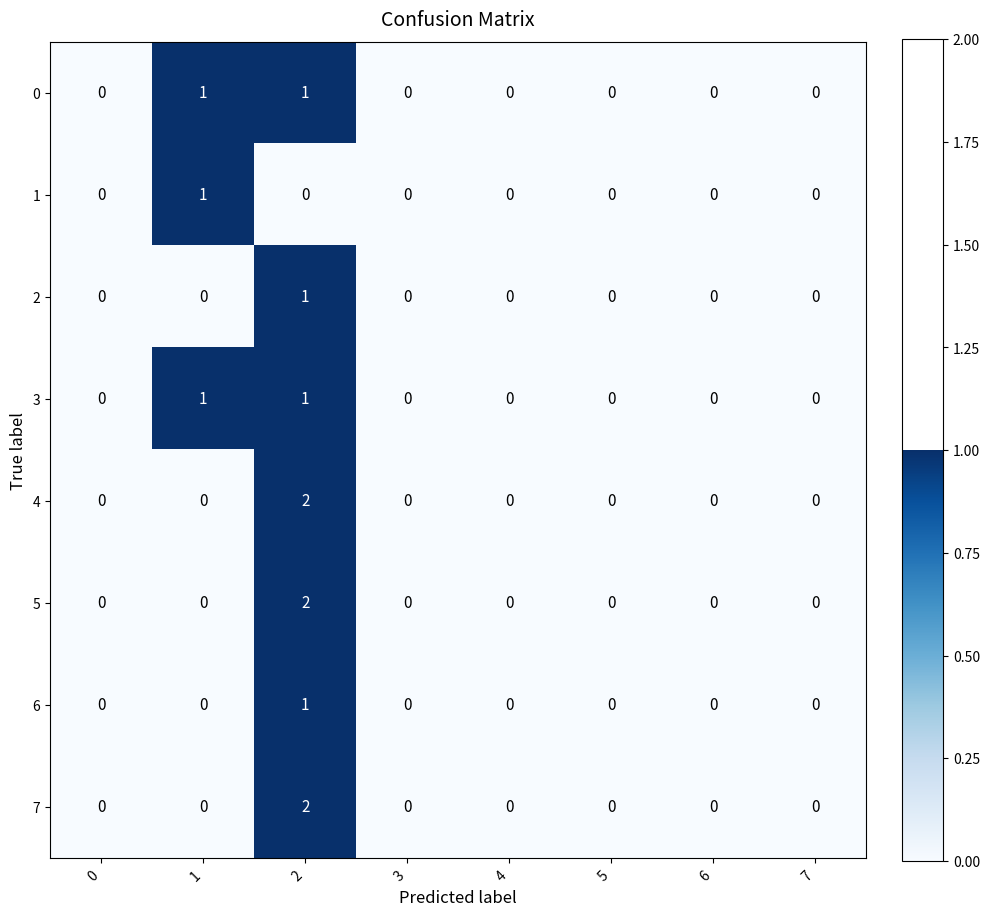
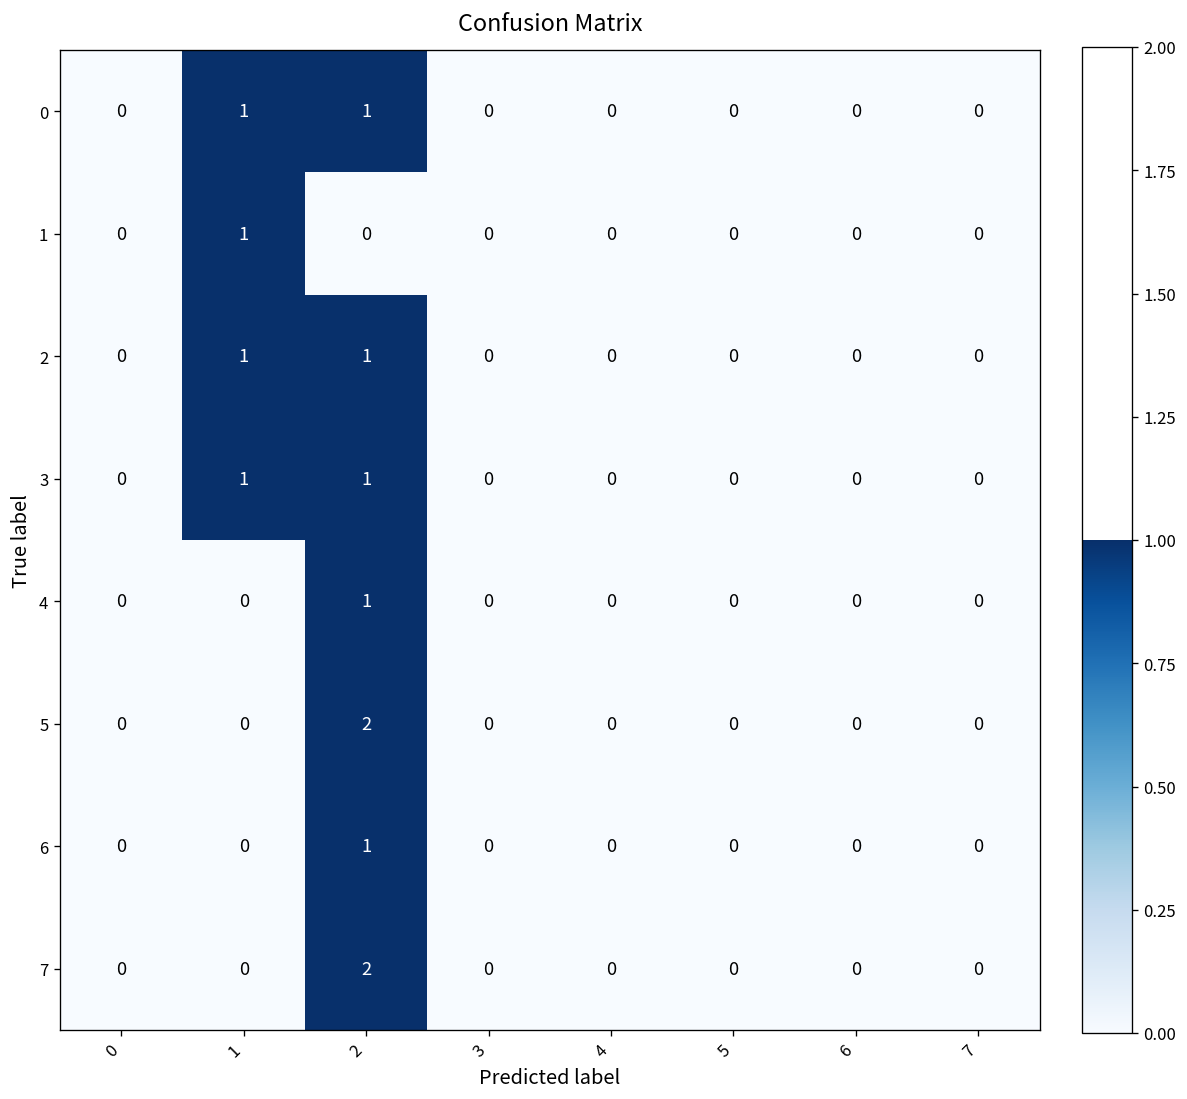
  {
    "0": {
      "0": 0,
      "1": 1,
      "2": 1,
      "3": 0,
      "4": 0,
      "5": 0,
      "6": 0,
      "7": 0
    },
    "1": {
      "0": 0,
      "1": 1,
      "2": 0,
      "3": 0,
      "4": 0,
      "5": 0,
      "6": 0,
      "7": 0
    },
    "2": {
      "0": 0,
-     "1": 0,
+     "1": 1,
      "2": 1,
      "3": 0,
      "4": 0,
      "5": 0,
      "6": 0,
      "7": 0
    },
    "3": {
      "0": 0,
      "1": 1,
      "2": 1,
      "3": 0,
      "4": 0,
      "5": 0,
      "6": 0,
      "7": 0
    },
    "4": {
      "0": 0,
      "1": 0,
-     "2": 2,
+     "2": 1,
      "3": 0,
      "4": 0,
      "5": 0,
      "6": 0,
      "7": 0
    },
    "5": {
      "0": 0,
      "1": 0,
      "2": 2,
      "3": 0,
      "4": 0,
      "5": 0,
      "6": 0,
      "7": 0
    },
    "6": {
      "0": 0,
      "1": 0,
      "2": 1,
      "3": 0,
      "4": 0,
      "5": 0,
      "6": 0,
      "7": 0
    },
    "7": {
      "0": 0,
      "1": 0,
      "2": 2,
      "3": 0,
      "4": 0,
      "5": 0,
      "6": 0,
      "7": 0
    }
  }
